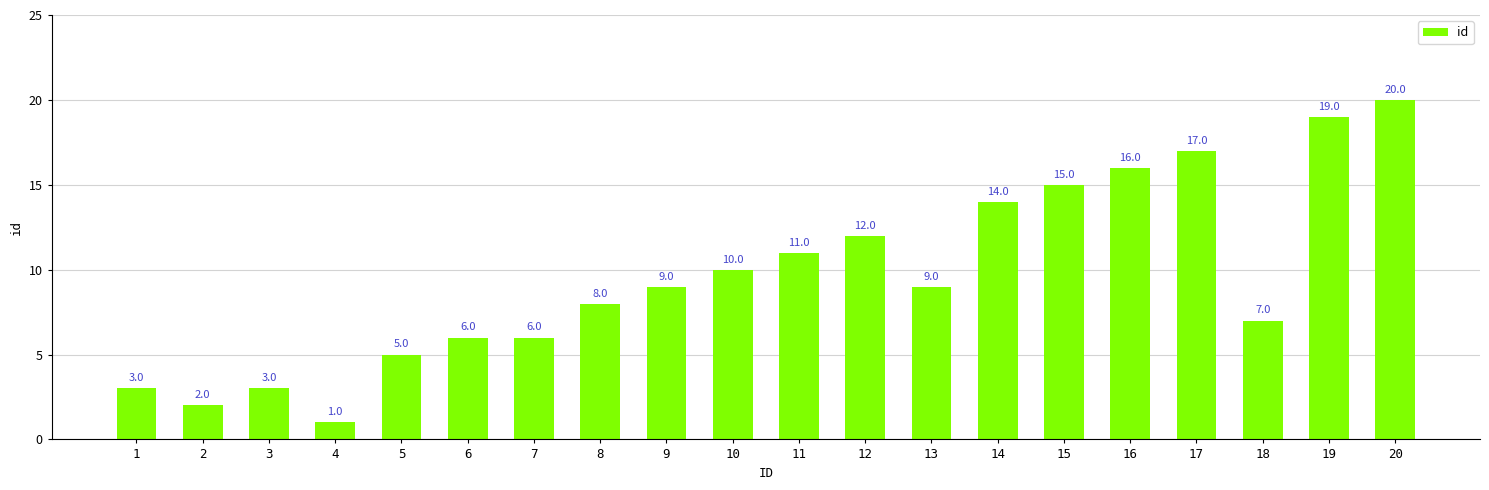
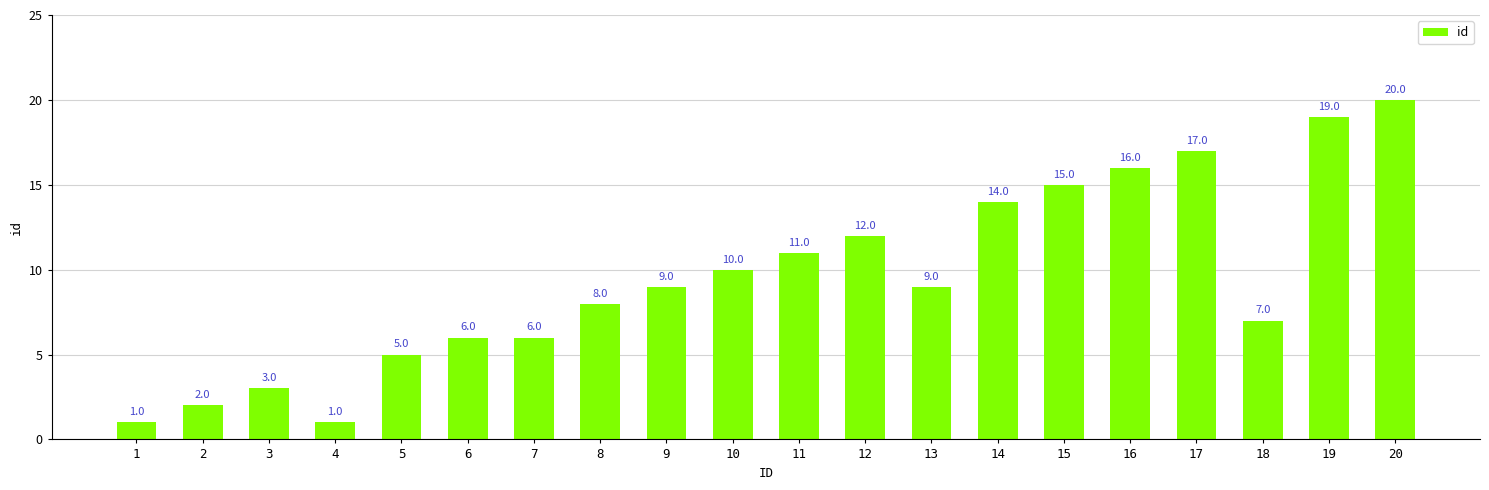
  {
-   "1": 3.0,
+   "1": 1.0,
    "2": 2.0,
    "3": 3.0,
    "4": 1.0,
    "5": 5.0,
    "6": 6.0,
    "7": 6.0,
    "8": 8.0,
    "9": 9.0,
    "10": 10.0,
    "11": 11.0,
    "12": 12.0,
    "13": 9.0,
    "14": 14.0,
    "15": 15.0,
    "16": 16.0,
    "17": 17.0,
    "18": 7.0,
    "19": 19.0,
    "20": 20.0
  }
